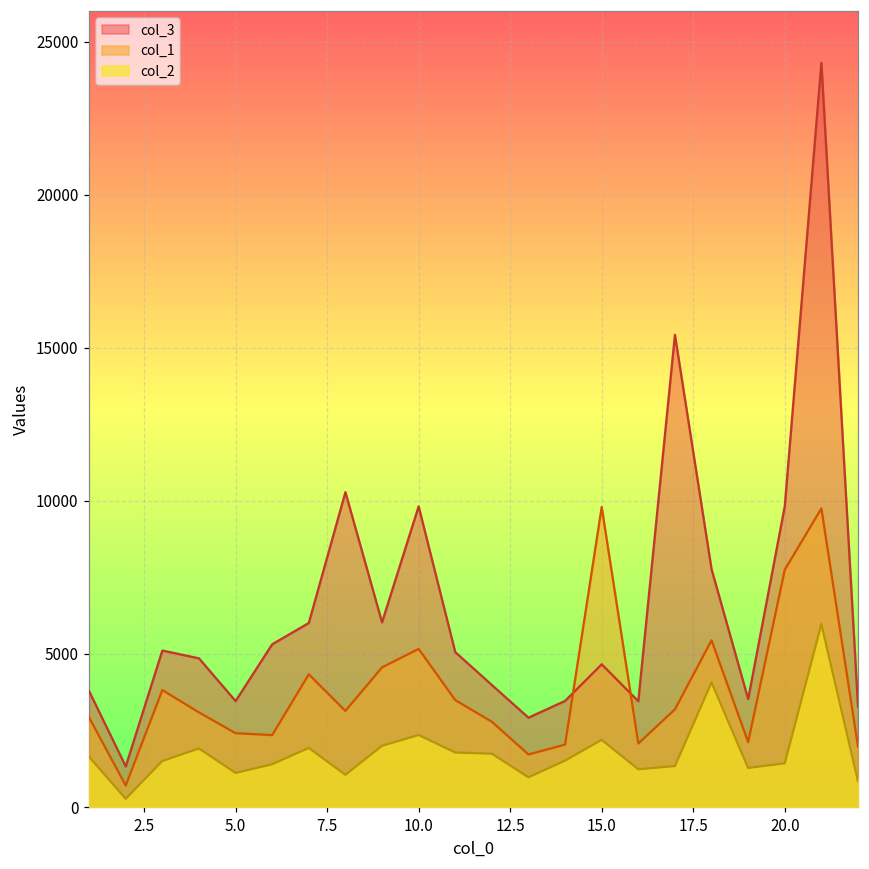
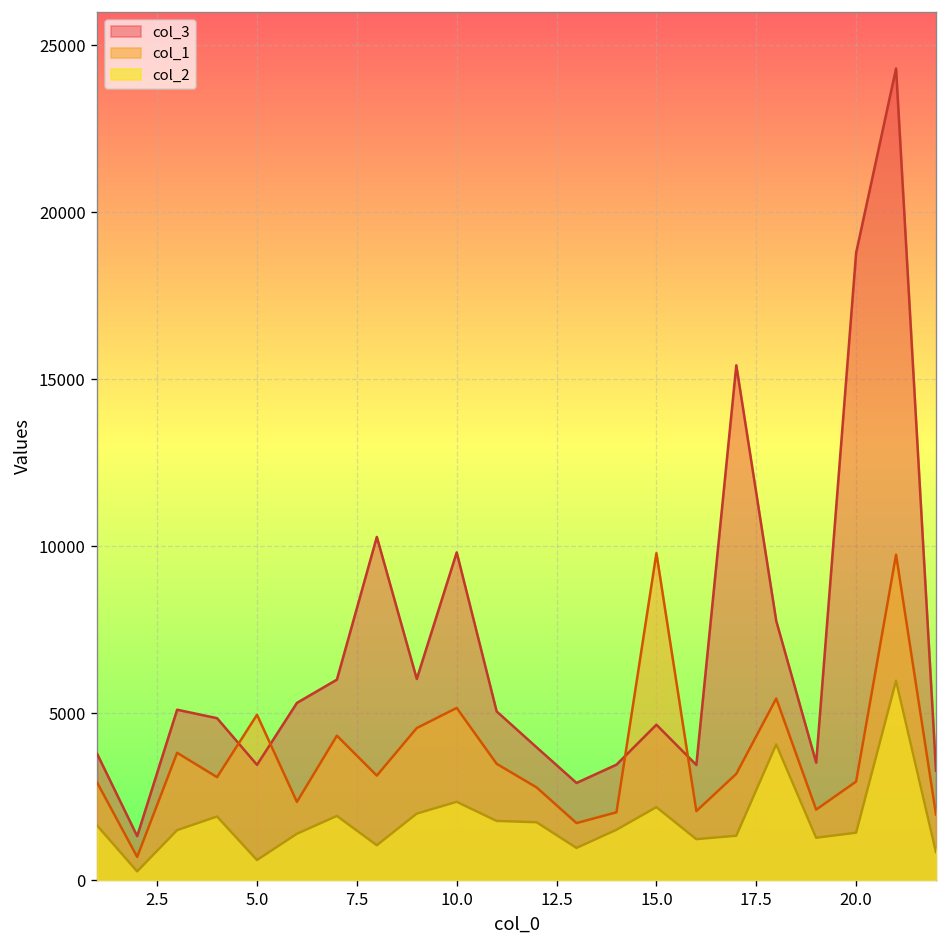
  {
    "col_3": {
      "5.0": 3500,
      "10.0": 9800,
      "15.0": 4700,
-     "20.0": 9800
+     "20.0": 18800
    },
    "col_1": {
-     "5.0": 2400,
+     "5.0": 5000,
      "10.0": 5200,
      "15.0": 9800,
-     "20.0": 7800
+     "20.0": 3000
    },
    "col_2": {
-     "5.0": 1100,
+     "5.0": 600,
      "10.0": 2400,
      "15.0": 2200,
      "20.0": 1400
    }
  }
